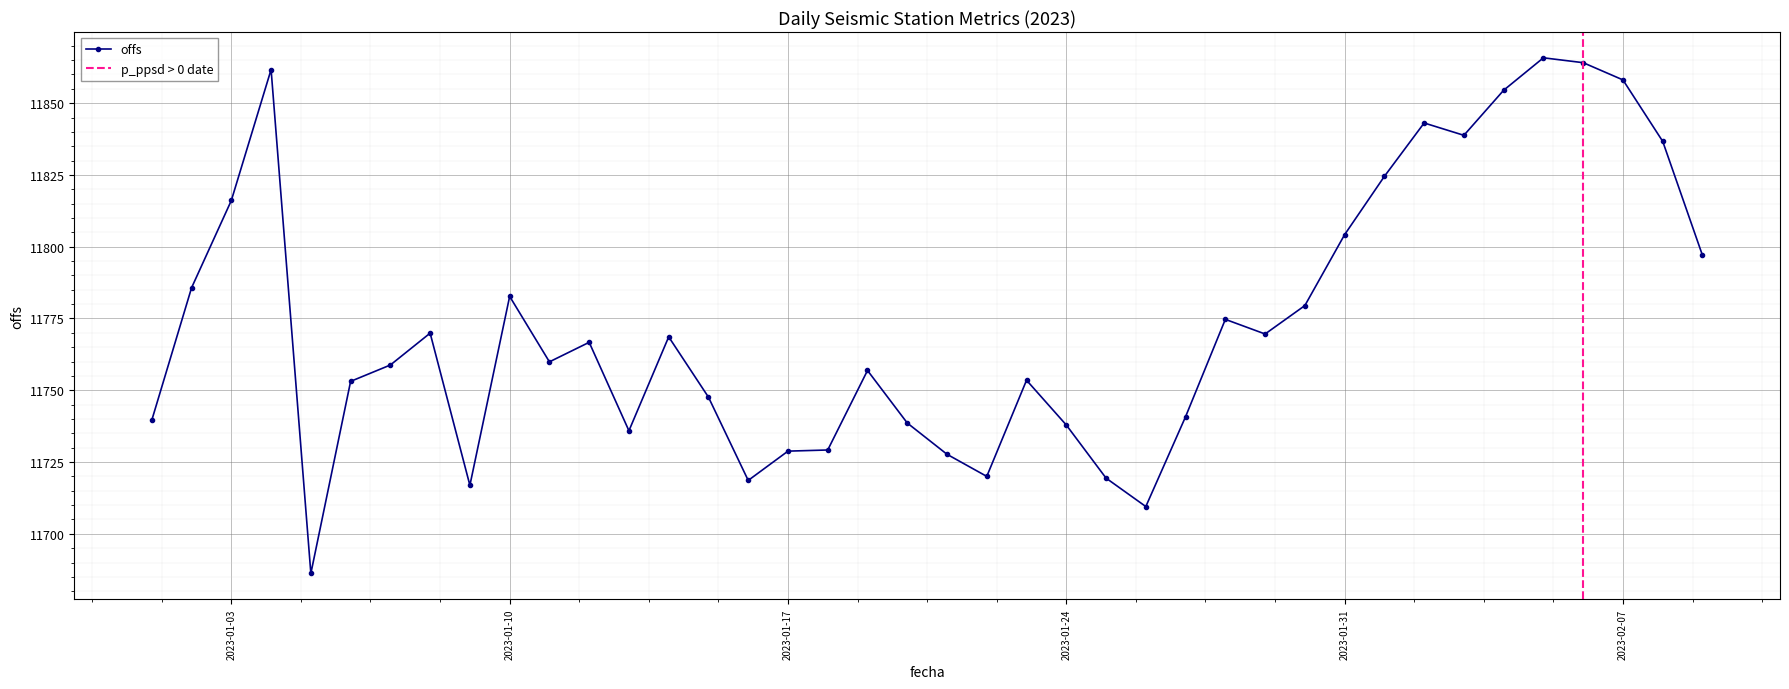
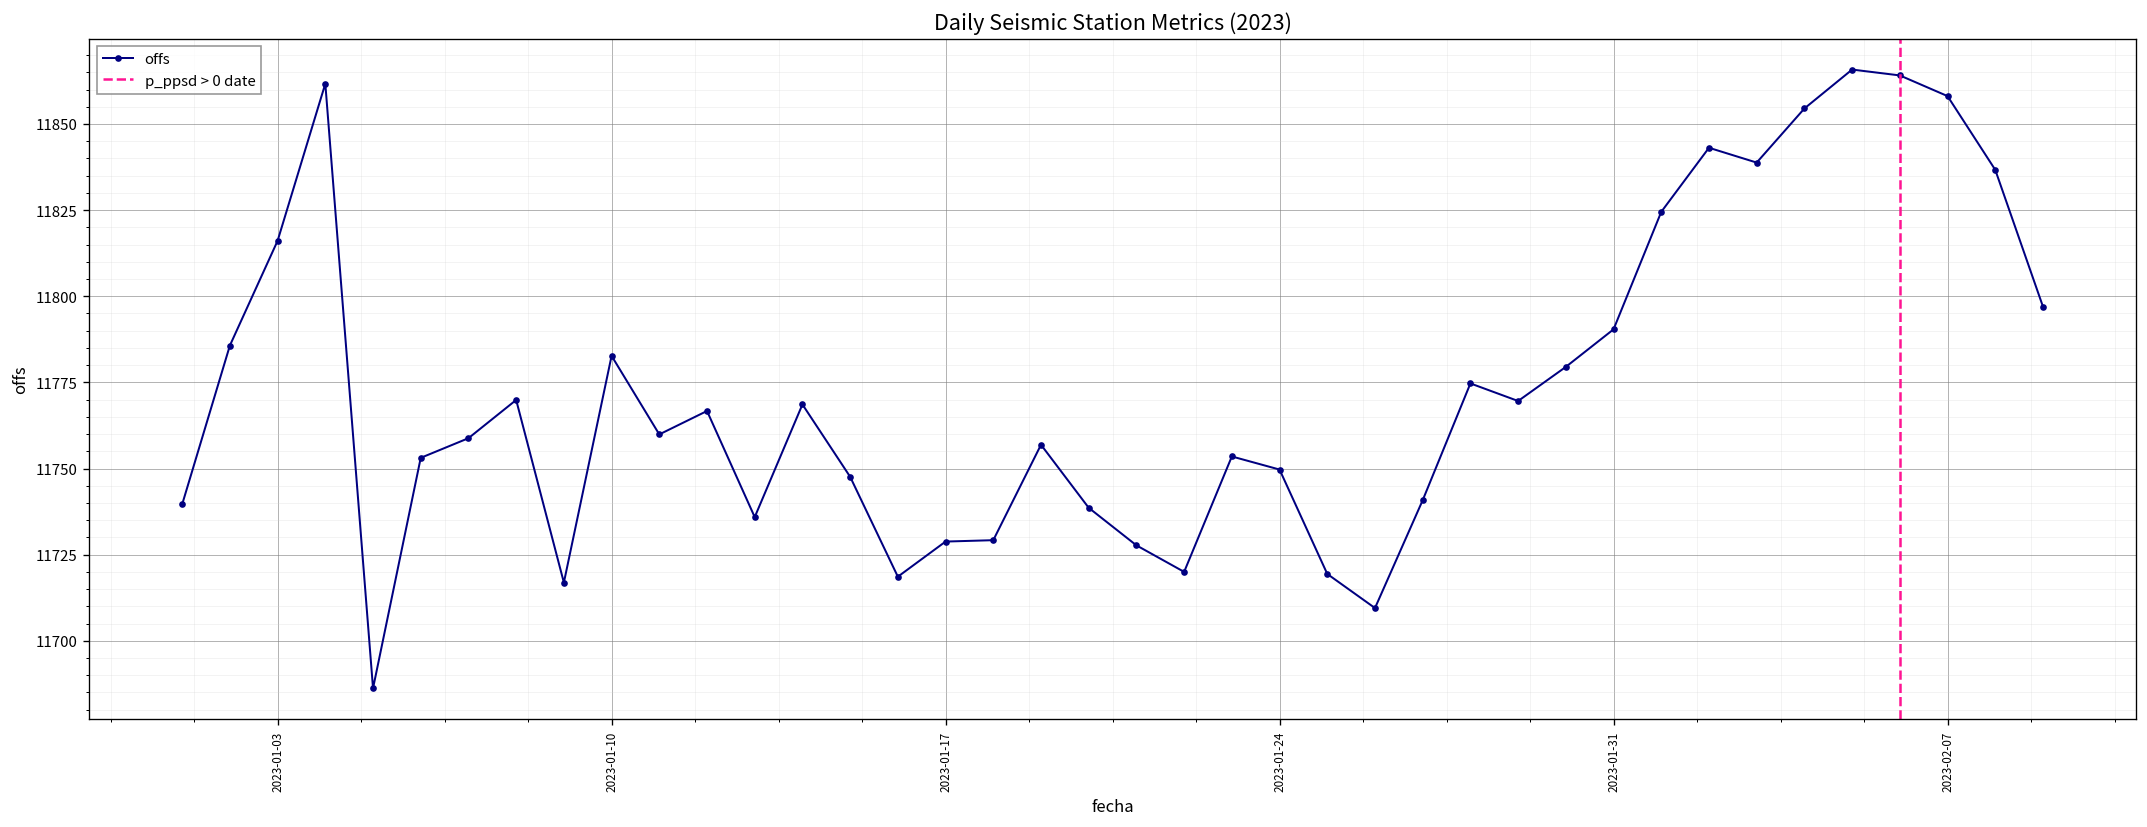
  {
    "2023-01-03": 11816,
    "2023-01-10": 11783,
    "2023-01-17": 11729,
-   "2023-01-24": 11738,
-   "2023-01-31": 11804,
+   "2023-01-24": 11750,
+   "2023-01-31": 11790,
    "2023-02-07": 11858
  }
